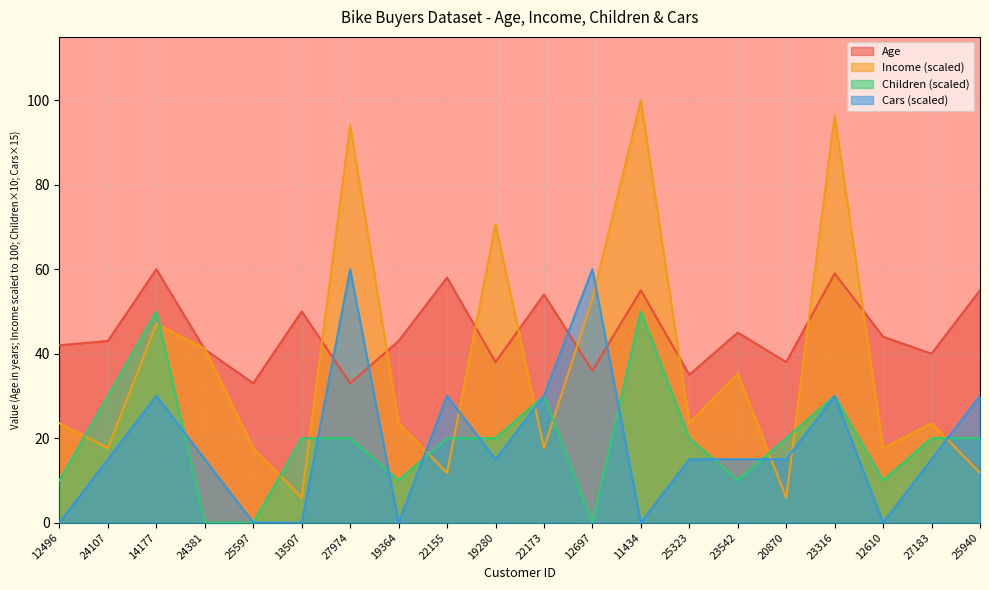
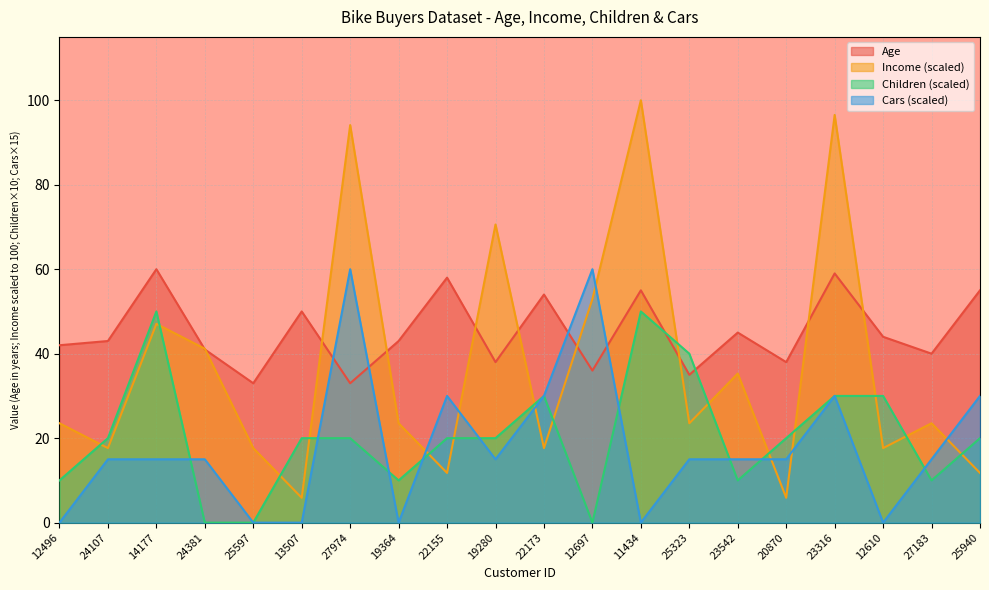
  {
    "Age": {
      "12496": 42,
      "24107": 43,
      "14177": 60,
      "25597": 33,
      "13507": 50,
      "27974": 33,
      "19364": 43,
      "22155": 58,
      "19280": 38,
      "22173": 54,
      "12697": 36,
      "11434": 55,
      "25323": 35,
      "23542": 45,
      "20870": 38,
      "23316": 59,
      "12610": 44,
      "27183": 40,
      "25940": 55
    },
    "Income (scaled)": {
      "12496": 24,
      "24107": 18,
      "14177": 47,
      "25597": 18,
      "13507": 6,
      "27974": 94,
      "19364": 24,
      "22155": 12,
      "19280": 71,
      "22173": 18,
      "12697": 53,
      "11434": 100,
      "25323": 24,
      "23542": 35,
      "20870": 6,
      "23316": 97,
      "12610": 18,
      "27183": 24,
      "25940": 12
    },
    "Children (scaled)": {
      "12496": 10,
-     "24107": 30,
+     "24107": 20,
      "14177": 50,
      "24381": 0,
      "13507": 20,
      "27974": 20,
      "19364": 10,
      "22155": 20,
      "19280": 20,
      "12697": 0,
      "11434": 50,
-     "25323": 20,
+     "25323": 40,
      "23542": 10,
      "20870": 20,
-     "12610": 10,
-     "27183": 20,
+     "12610": 30,
+     "27183": 10,
      "25940": 20
    },
    "Cars (scaled)": {
      "12496": 0,
      "24107": 15,
-     "14177": 30,
+     "14177": 15,
      "24381": 15,
      "13507": 0,
      "27974": 60,
      "19364": 0,
      "22155": 30,
      "19280": 15,
      "12697": 60,
      "11434": 0,
      "25323": 15,
      "23542": 15,
      "20870": 15,
      "12610": 0,
      "27183": 15,
      "25940": 30
    }
  }
